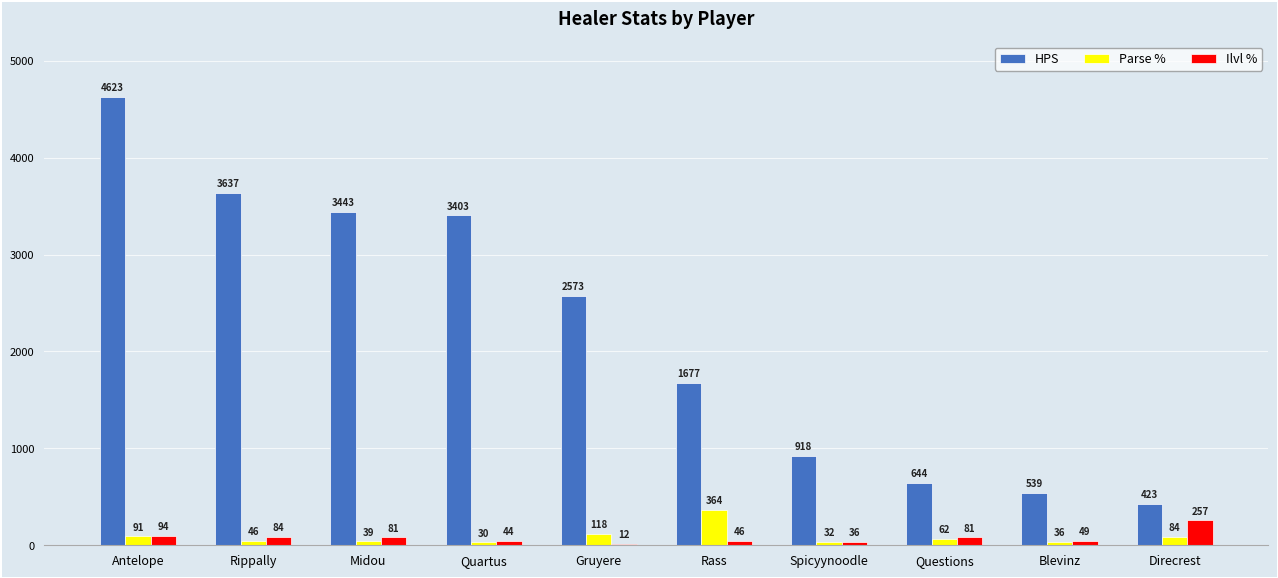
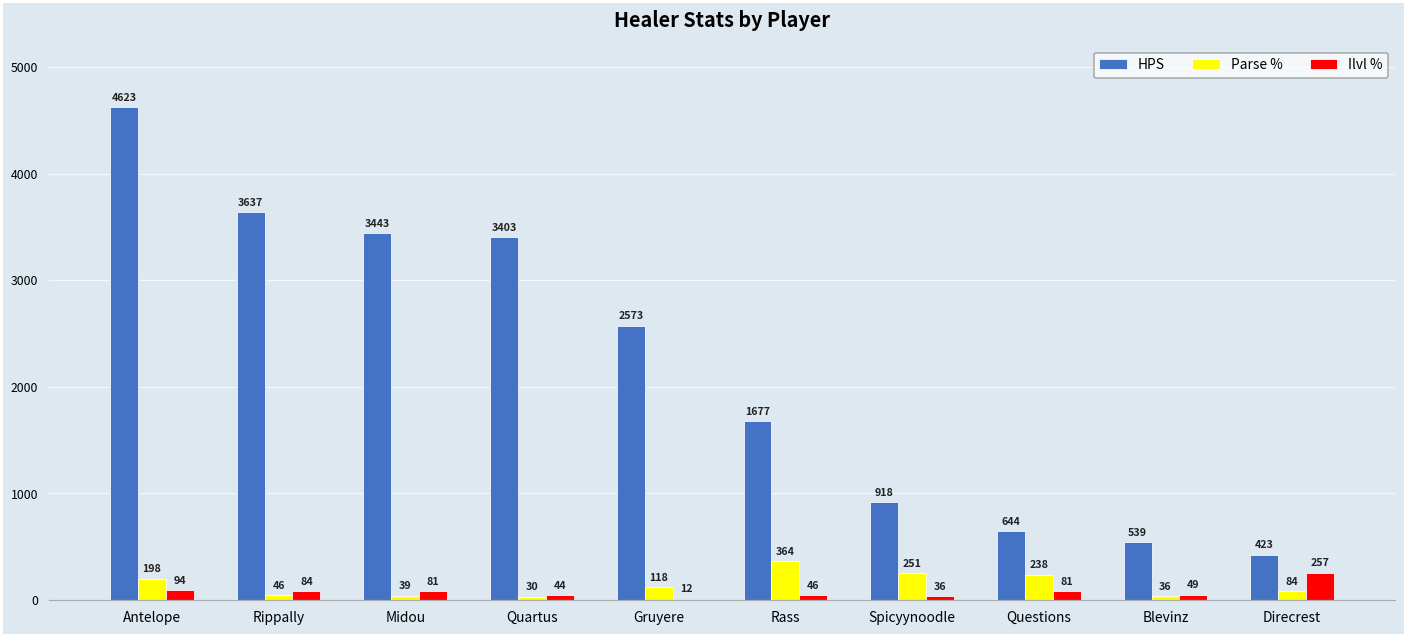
  {
    "HPS": {
      "Antelope": 4623,
      "Rippally": 3637,
      "Midou": 3443,
      "Quartus": 3403,
      "Spicyynoodle": 918,
      "Direcrest": 423
    },
    "Parse %": {
-     "Antelope": 91,
+     "Antelope": 198,
      "Rippally": 46,
      "Midou": 39,
      "Quartus": 30,
      "Gruyere": 118,
      "Rass": 364,
-     "Spicyynoodle": 32,
-     "Questions": 62,
+     "Spicyynoodle": 251,
+     "Questions": 238,
      "Blevinz": 36,
      "Direcrest": 84
    },
    "Ilvl %": {
      "Antelope": 94,
      "Rippally": 84,
      "Midou": 81,
      "Quartus": 44,
      "Gruyere": 12,
      "Rass": 46,
      "Spicyynoodle": 36,
      "Questions": 81,
      "Blevinz": 49,
      "Direcrest": 257
    }
  }
